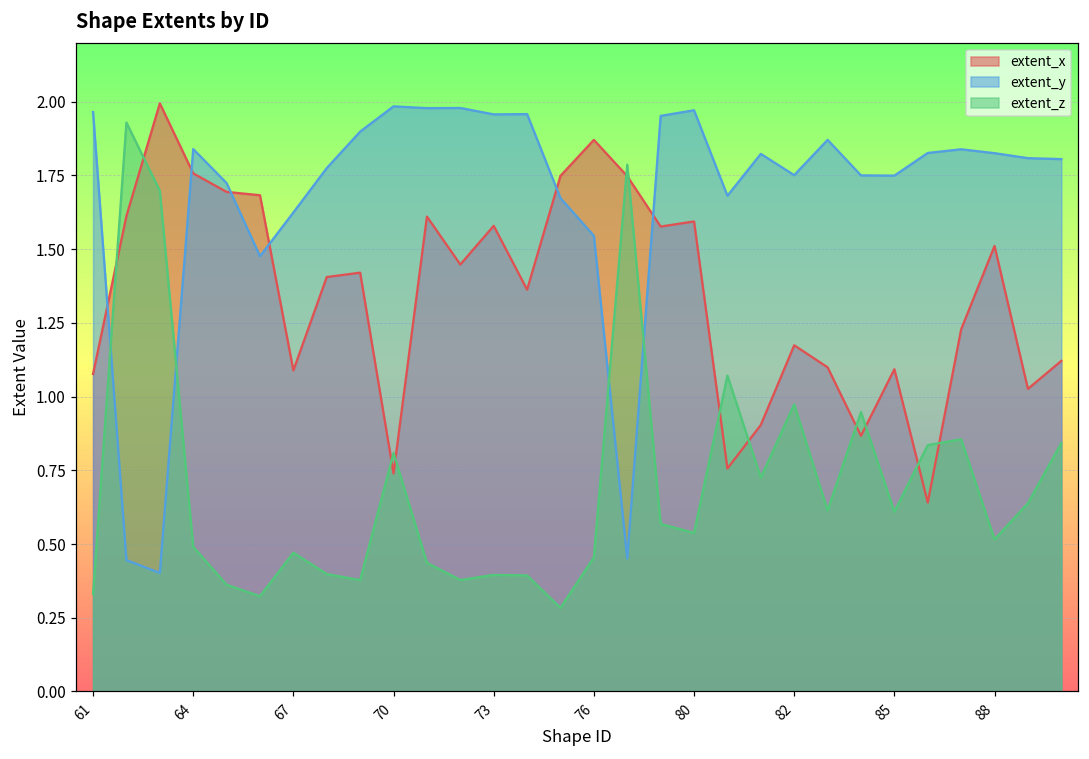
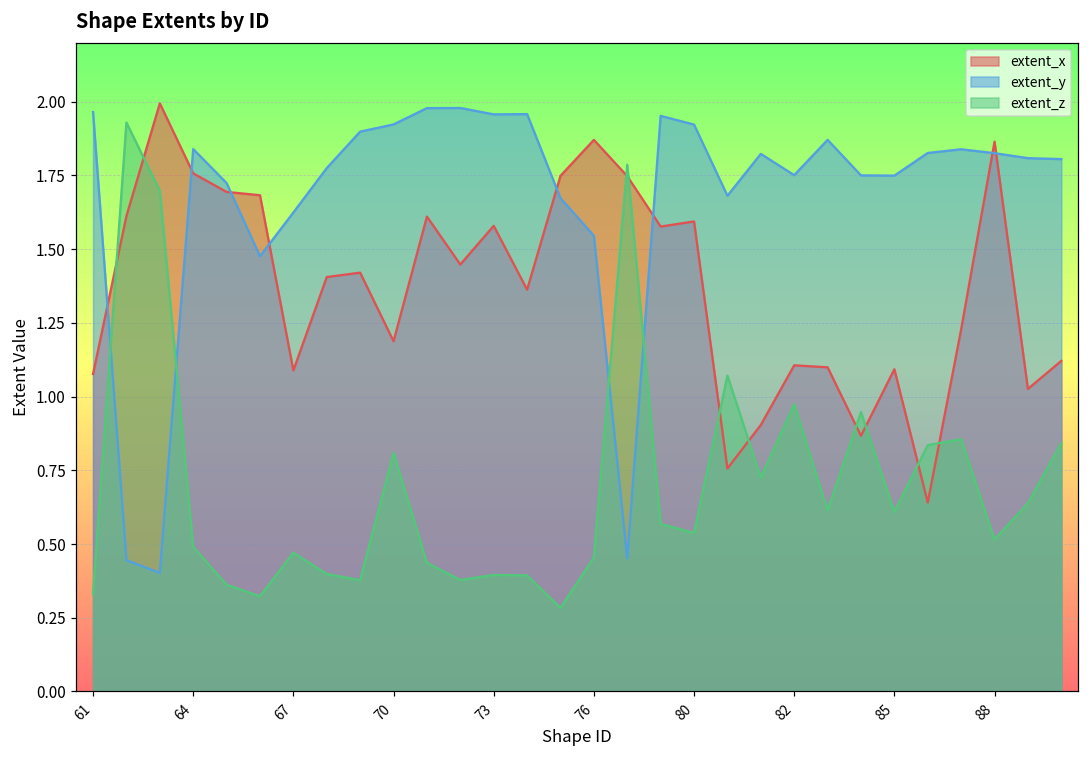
  {
    "extent_x": {
      "61": 1.08,
      "64": 1.76,
      "67": 1.09,
-     "70": 0.74,
+     "70": 1.19,
      "73": 1.58,
      "76": 1.87,
      "80": 1.59,
-     "82": 1.17,
+     "82": 1.11,
      "85": 1.09,
-     "88": 1.51
+     "88": 1.86
    },
    "extent_y": {
      "61": 1.96,
      "64": 1.84,
      "67": 1.62,
-     "70": 1.98,
+     "70": 1.92,
      "73": 1.96,
      "76": 1.55,
-     "80": 1.97,
+     "80": 1.92,
      "82": 1.75,
      "85": 1.75,
      "88": 1.83
    },
    "extent_z": {
      "61": 0.33,
      "64": 0.49,
      "67": 0.47,
      "70": 0.81,
      "73": 0.40,
      "76": 0.45,
      "80": 0.54,
      "82": 0.97,
      "85": 0.61,
      "88": 0.52
    }
  }
